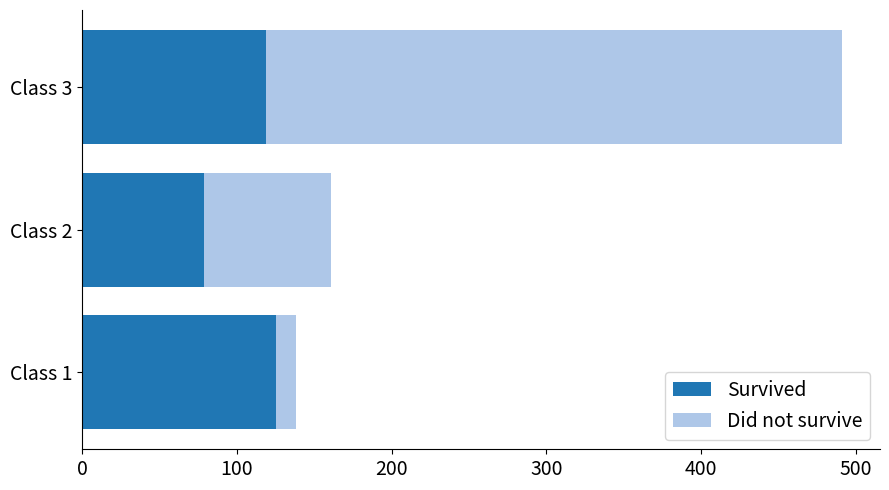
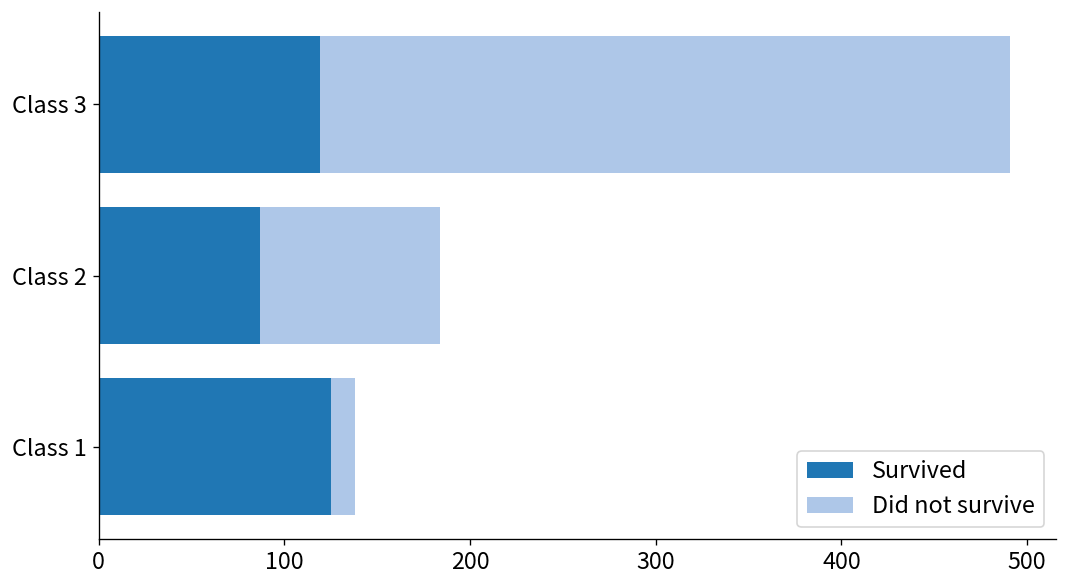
  {
    "Survived": {
      "Class 3": 119,
-     "Class 2": 79,
+     "Class 2": 87,
      "Class 1": 125
    },
    "Did not survive": {
      "Class 3": 372,
-     "Class 2": 82,
+     "Class 2": 97,
      "Class 1": 13
    }
  }
